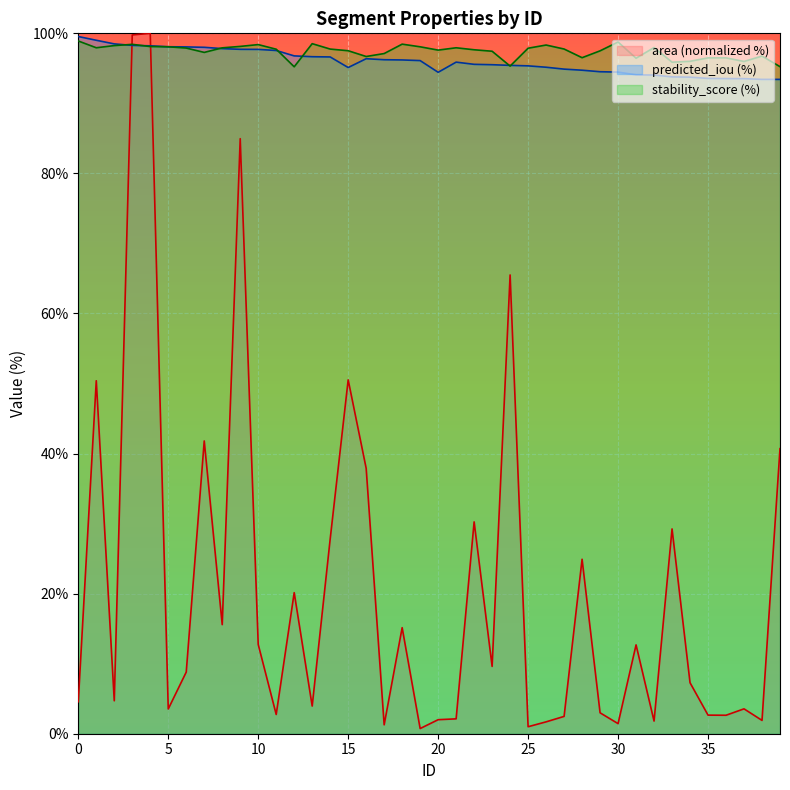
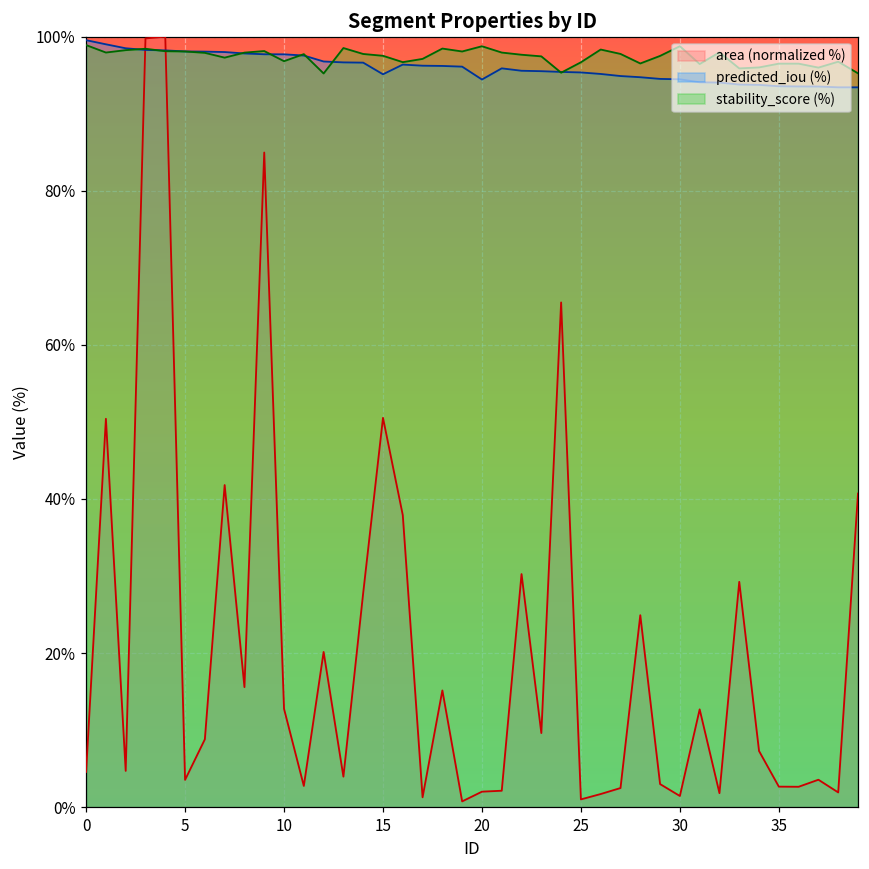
  {
    "area (normalized %)": {
      "0": "5%",
      "5": "4%",
      "10": "13%",
      "15": "51%",
      "20": "2%",
      "25": "1%",
      "30": "1%",
      "35": "3%"
    },
    "predicted_iou (%)": {
      "0": "100%",
      "10": "98%",
      "15": "95%",
      "20": "94%",
      "25": "95%"
    },
    "stability_score (%)": {
      "0": "99%",
-     "10": "98%",
+     "10": "97%",
      "15": "98%",
-     "20": "98%",
-     "25": "98%"
+     "20": "99%",
+     "25": "97%"
    }
  }
